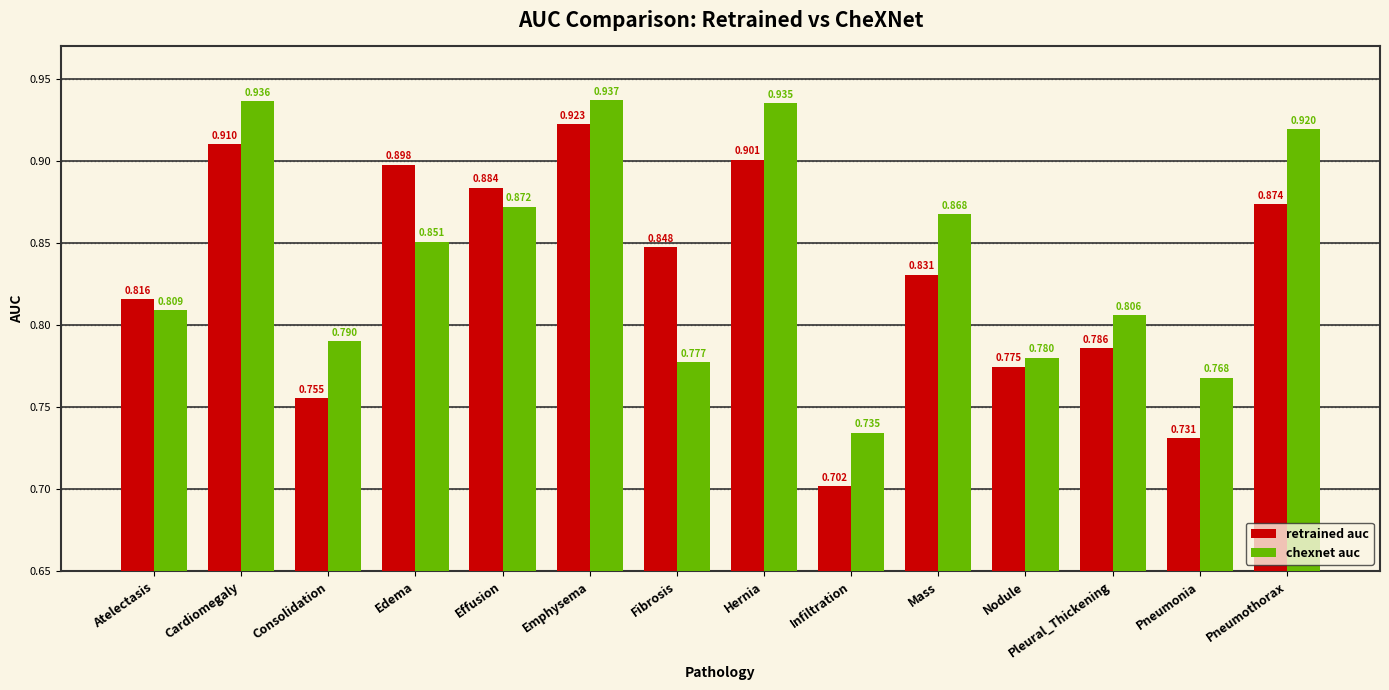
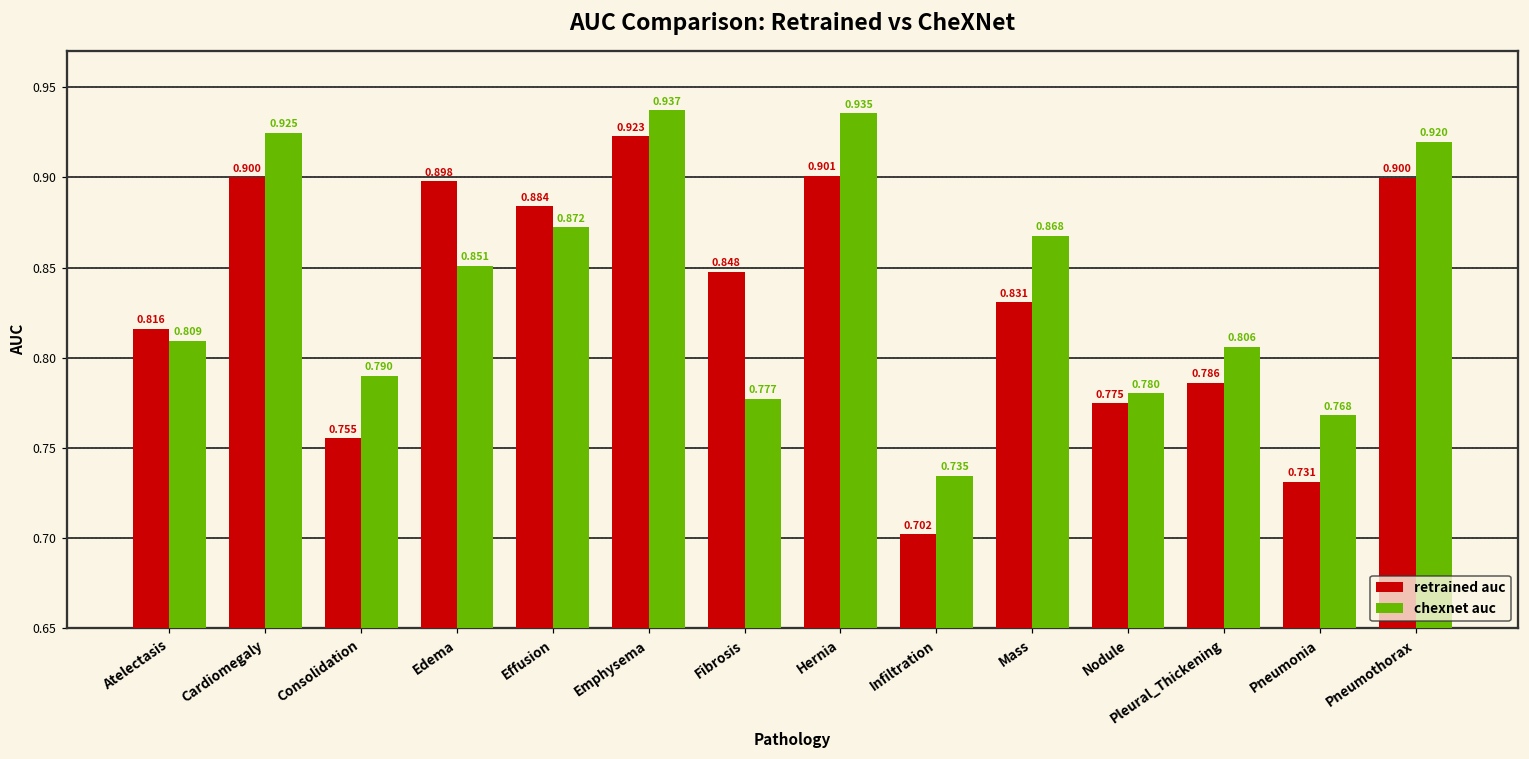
  {
    "retrained auc": {
      "Atelectasis": 0.816,
-     "Cardiomegaly": 0.910,
+     "Cardiomegaly": 0.900,
      "Consolidation": 0.755,
      "Edema": 0.898,
      "Effusion": 0.884,
      "Emphysema": 0.923,
      "Fibrosis": 0.848,
      "Hernia": 0.901,
      "Infiltration": 0.702,
      "Mass": 0.831,
      "Nodule": 0.775,
      "Pleural_Thickening": 0.786,
      "Pneumonia": 0.731,
-     "Pneumothorax": 0.874
+     "Pneumothorax": 0.900
    },
    "chexnet auc": {
      "Atelectasis": 0.809,
-     "Cardiomegaly": 0.936,
+     "Cardiomegaly": 0.925,
      "Consolidation": 0.790,
      "Edema": 0.851,
      "Effusion": 0.872,
      "Emphysema": 0.937,
      "Fibrosis": 0.777,
      "Hernia": 0.935,
      "Infiltration": 0.735,
      "Mass": 0.868,
      "Nodule": 0.780,
      "Pleural_Thickening": 0.806,
      "Pneumonia": 0.768,
      "Pneumothorax": 0.920
    }
  }
